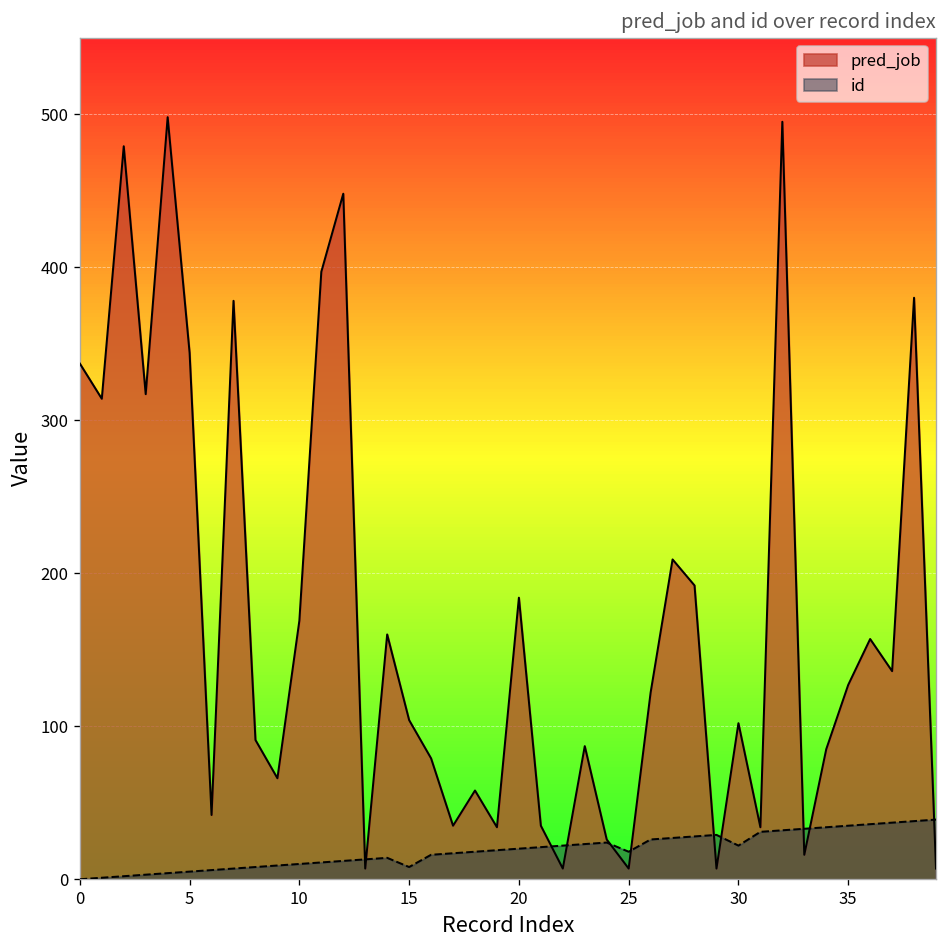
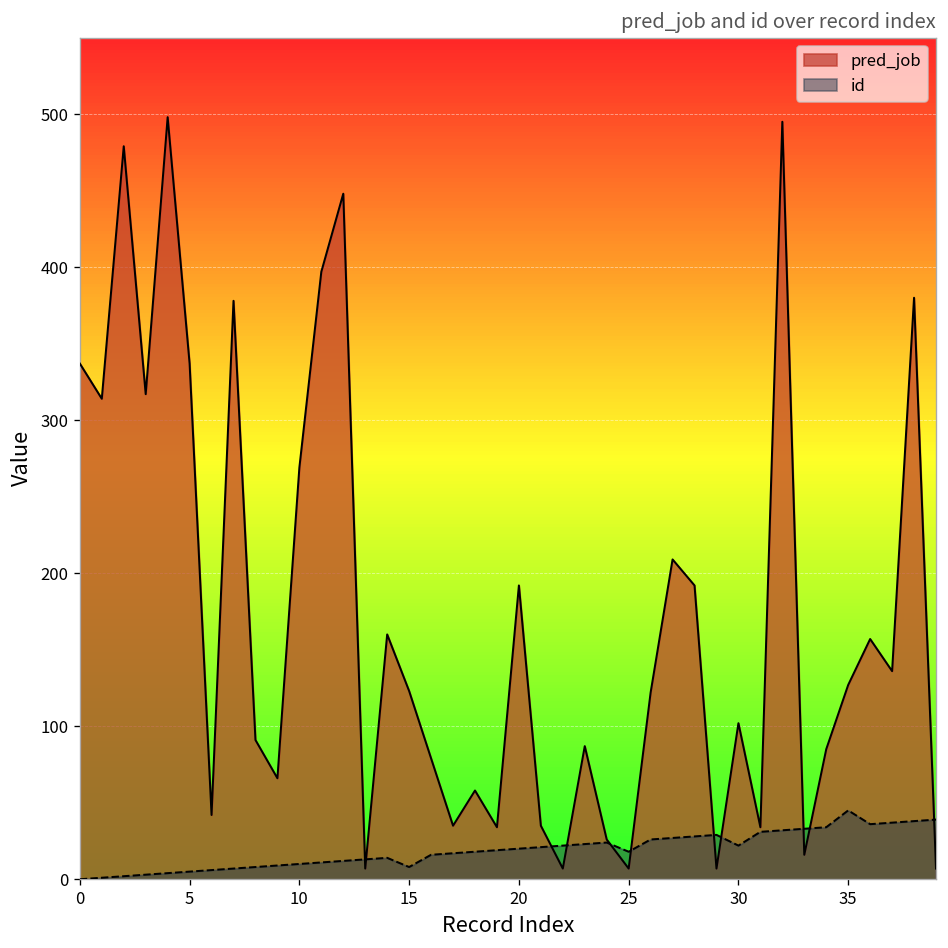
  {
    "pred_job": {
      "0": 337,
-     "5": 344,
-     "10": 169,
-     "15": 104,
-     "20": 184,
+     "5": 337,
+     "10": 269,
+     "15": 123,
+     "20": 192,
      "25": 7,
      "30": 102,
      "35": 127
    },
    "id": {
      "0": 0,
      "5": 5,
      "10": 10,
      "15": 8,
      "20": 20,
      "25": 18,
      "30": 22,
-     "35": 35
+     "35": 45
    }
  }
